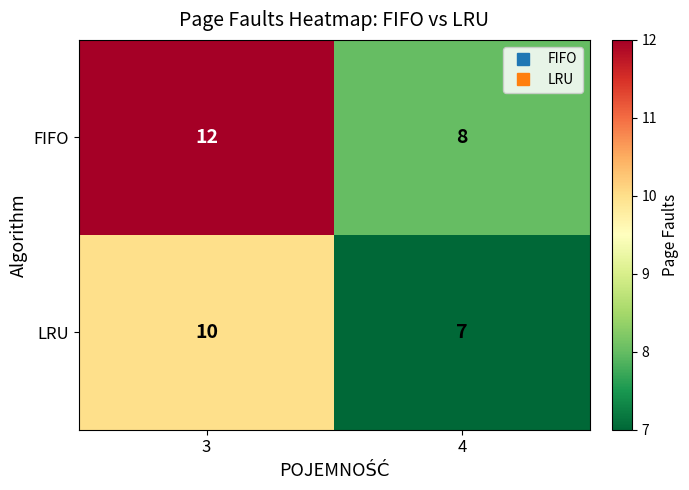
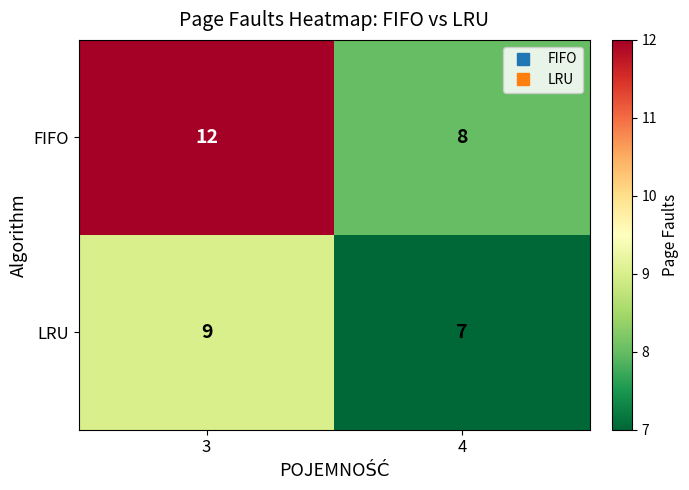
  {
    "FIFO": {
      "3": 12,
      "4": 8
    },
    "LRU": {
-     "3": 10,
+     "3": 9,
      "4": 7
    }
  }
